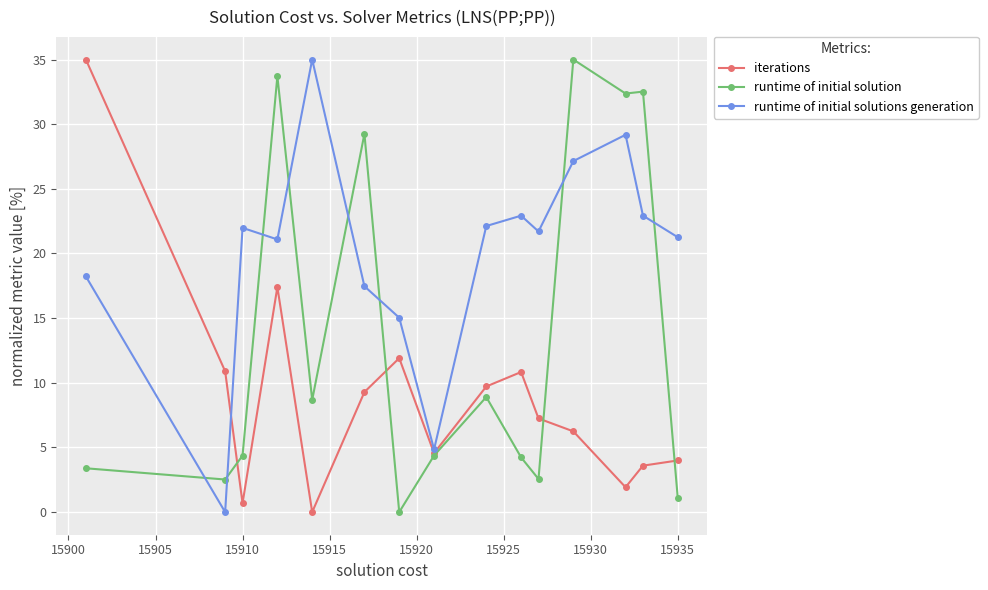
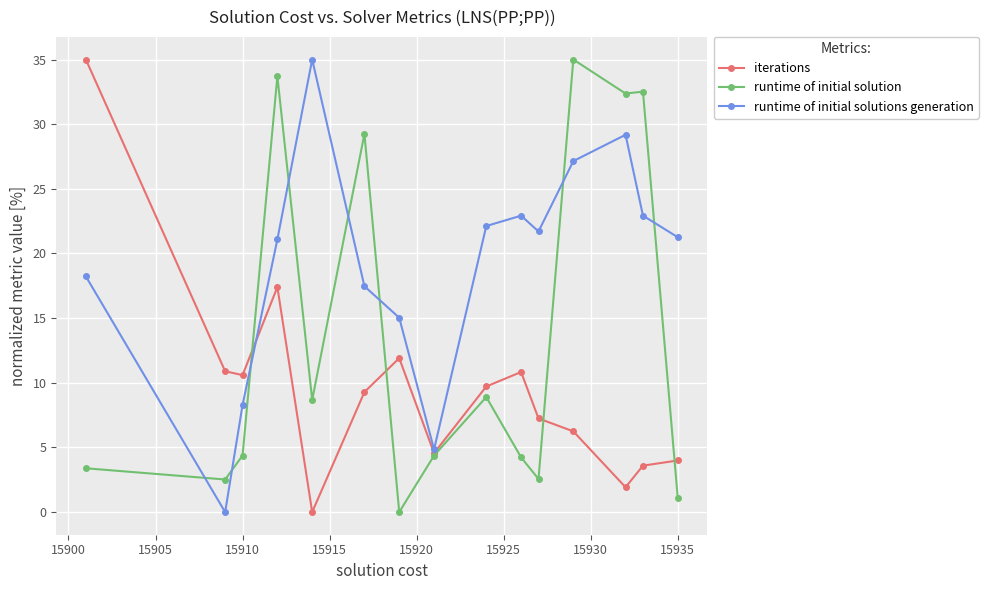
  {
    "iterations": {
-     "15910": 0.7,
+     "15910": 10.6,
      "15935": 4.0
    },
    "runtime of initial solution": {
      "15910": 4.4,
      "15935": 1.1
    },
    "runtime of initial solutions generation": {
-     "15910": 22.0,
+     "15910": 8.3,
      "15935": 21.3
    }
  }
